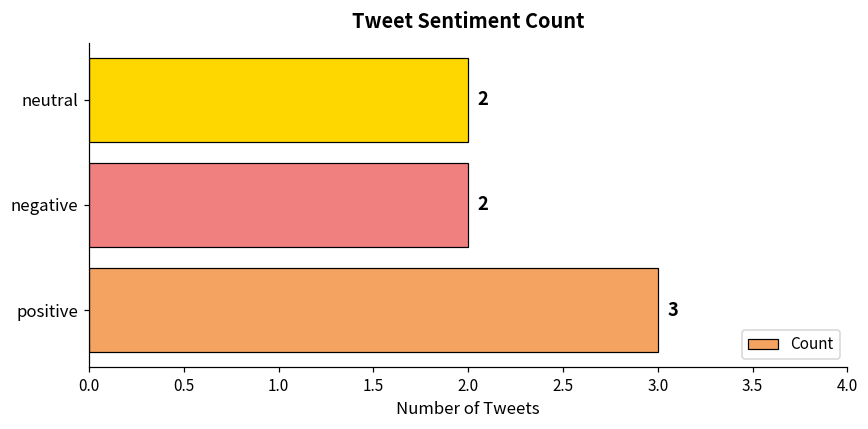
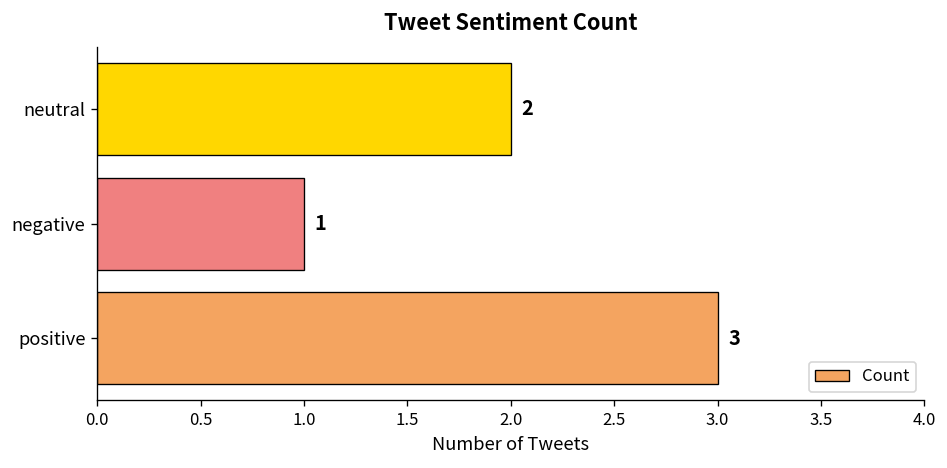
  {
    "neutral": 2,
-   "negative": 2,
+   "negative": 1,
    "positive": 3
  }
